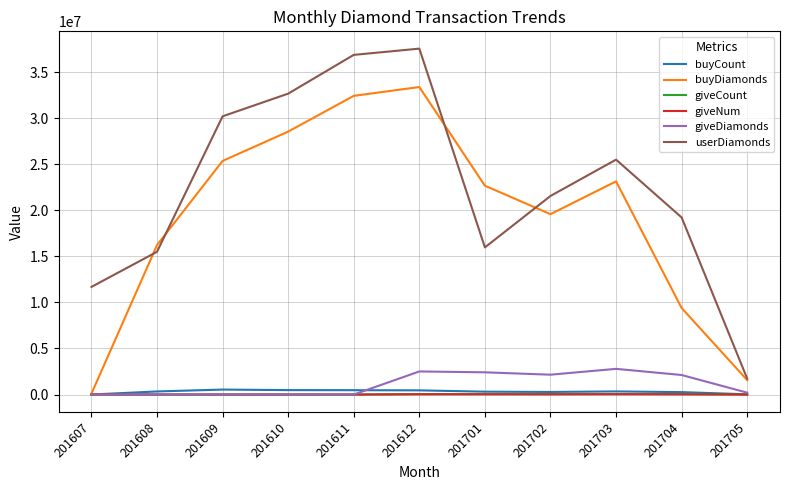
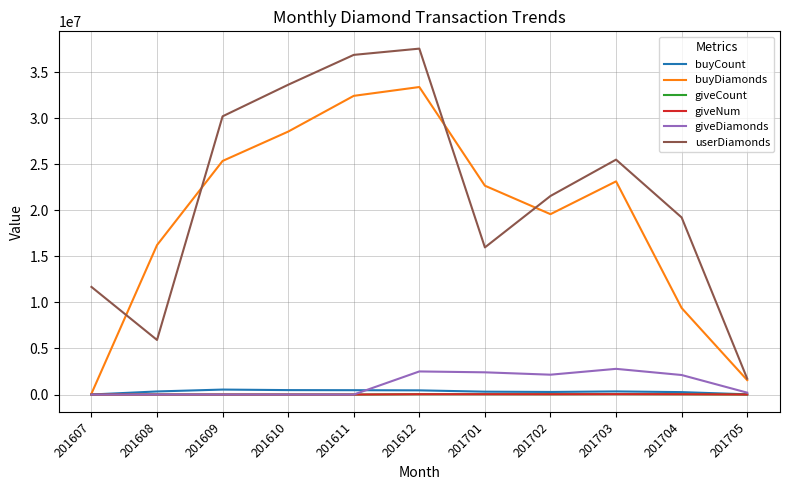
  {
    "buyCount": {
      "201608": 0,
      "201609": 1000000,
      "201610": 0,
      "201611": 0,
      "201612": 0,
      "201703": 0
    },
    "buyDiamonds": {
      "201608": 16000000,
      "201609": 25000000,
      "201610": 29000000,
      "201611": 32000000,
      "201612": 33000000,
      "201701": 23000000,
      "201702": 20000000,
      "201703": 23000000,
      "201704": 9000000
    },
    "giveNum": {
      "201612": 0,
      "201703": 0
    },
    "giveDiamonds": {
      "201612": 3000000,
      "201701": 2000000,
      "201702": 2000000,
      "201703": 3000000,
      "201704": 2000000
    },
    "userDiamonds": {
      "201607": 12000000,
-     "201608": 15000000,
+     "201608": 6000000,
      "201609": 30000000,
-     "201610": 33000000,
+     "201610": 34000000,
      "201611": 37000000,
      "201612": 38000000,
      "201701": 16000000,
      "201702": 22000000,
      "201703": 26000000,
      "201704": 19000000
    }
  }
